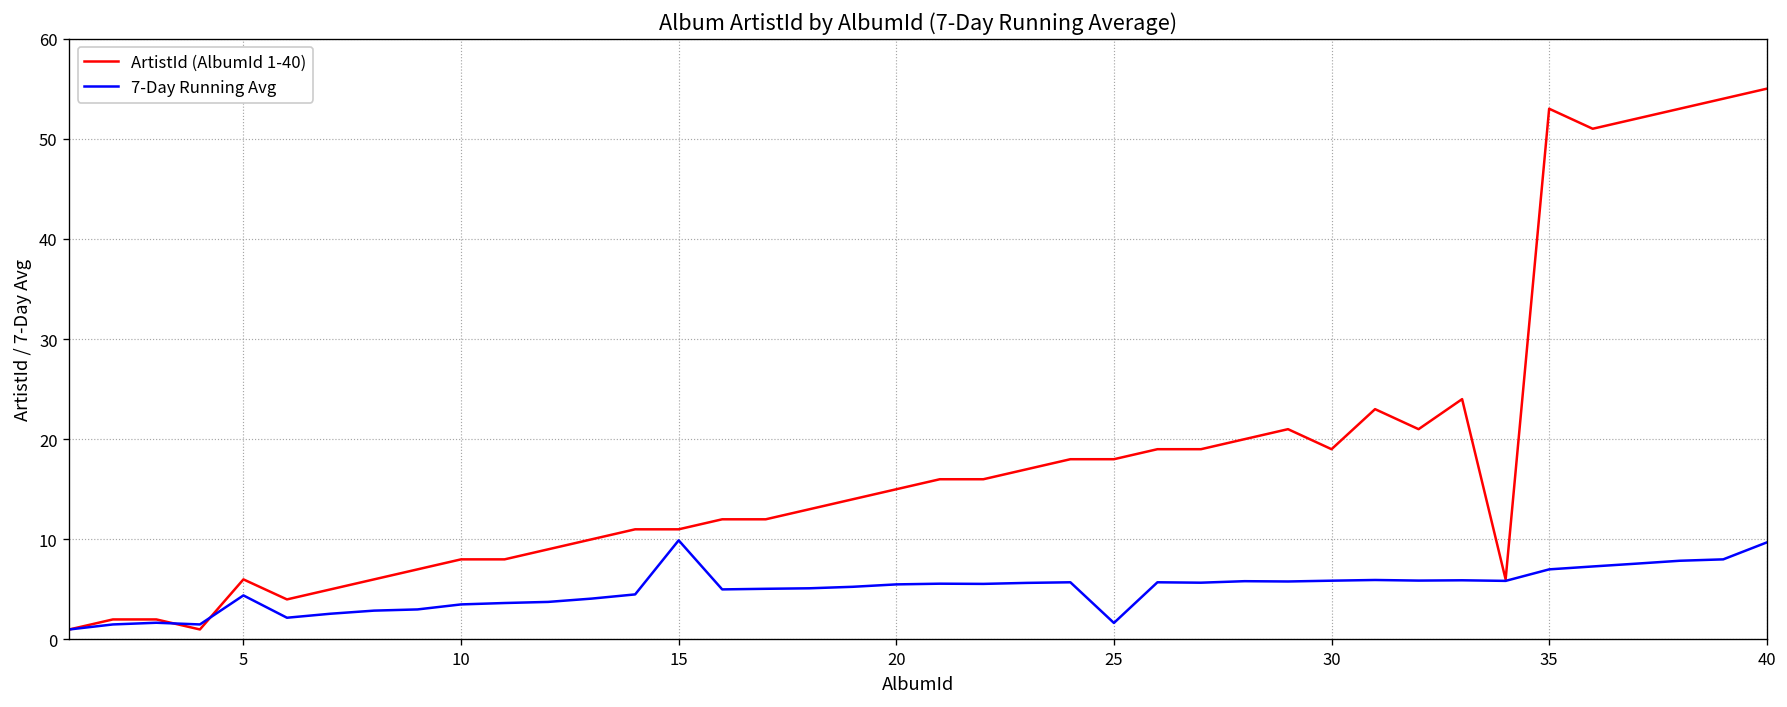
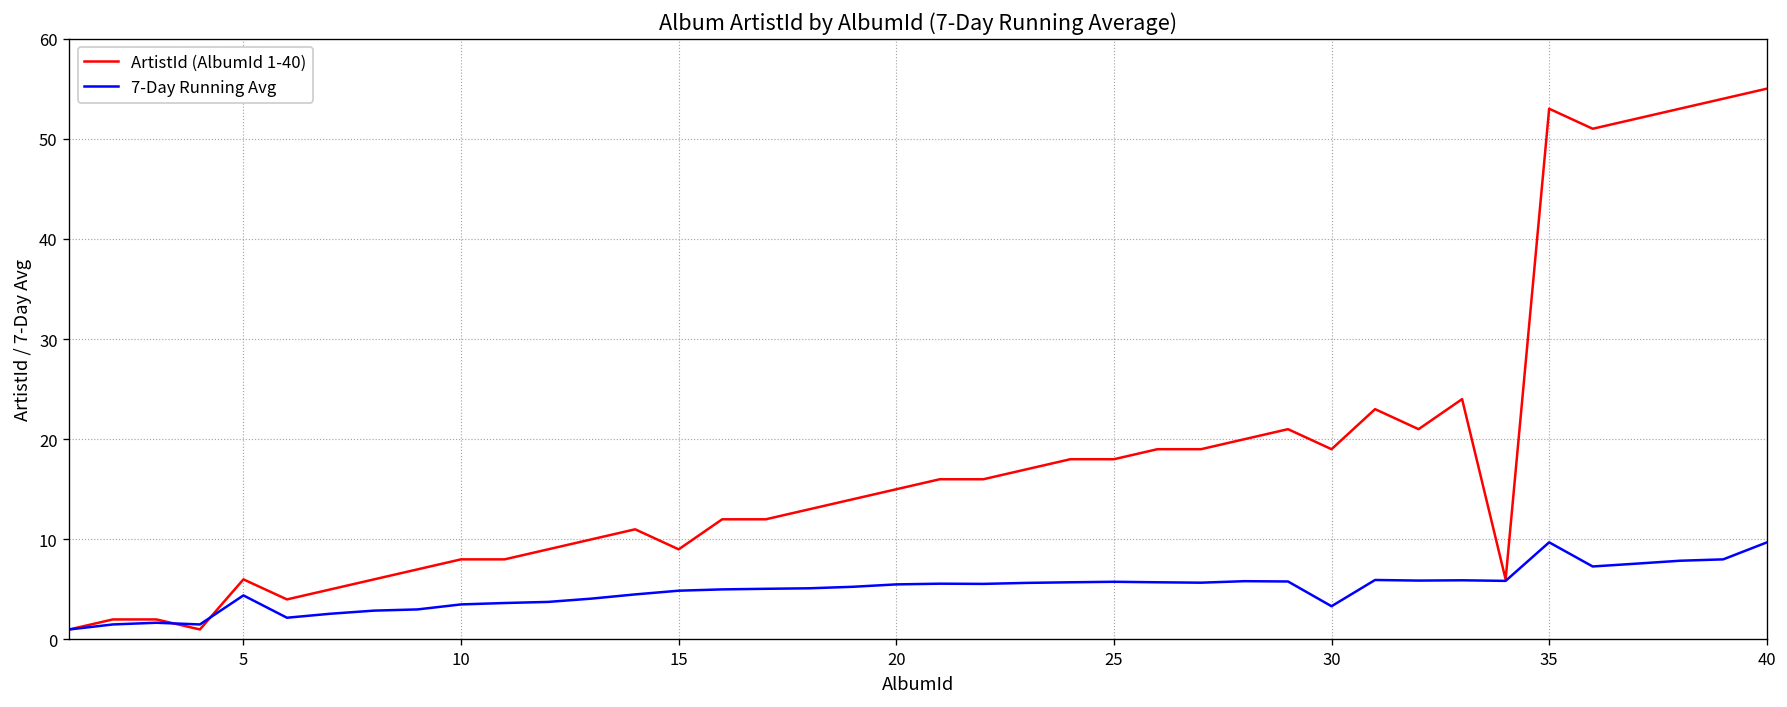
  {
    "ArtistId (AlbumId 1-40)": {
      "5": 6,
      "10": 8,
-     "15": 11,
+     "15": 9,
      "20": 15,
      "25": 18,
      "30": 19,
      "35": 53,
      "40": 55
    },
    "7-Day Running Avg": {
      "5": 4,
      "10": 4,
-     "15": 10,
+     "15": 5,
      "20": 6,
-     "25": 2,
-     "30": 6,
-     "35": 7,
+     "25": 6,
+     "30": 3,
+     "35": 10,
      "40": 10
    }
  }
